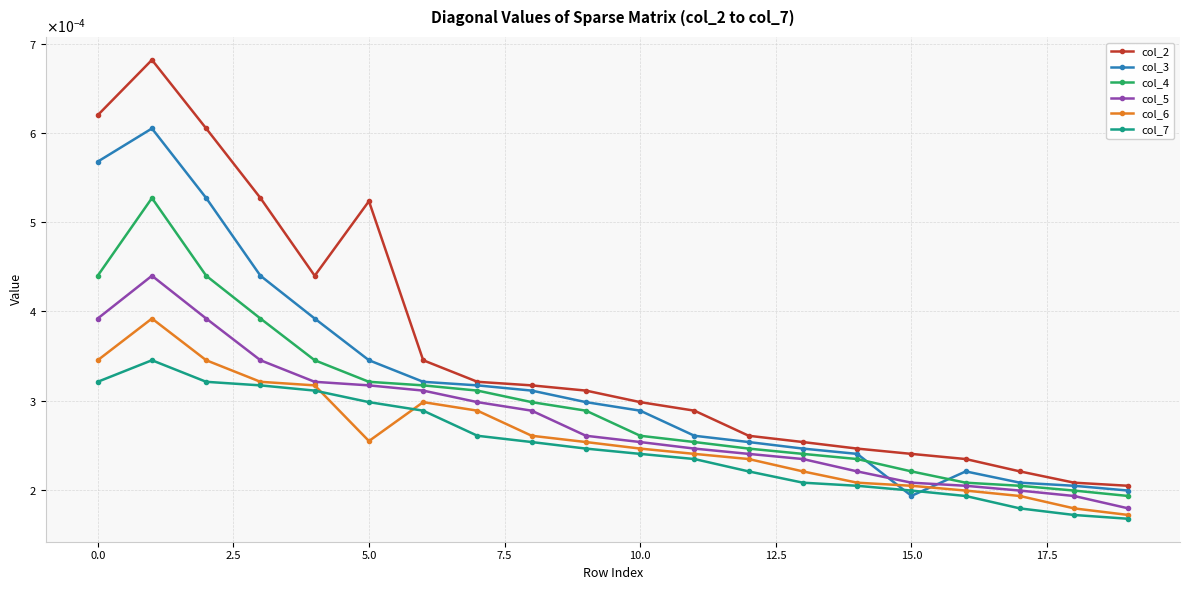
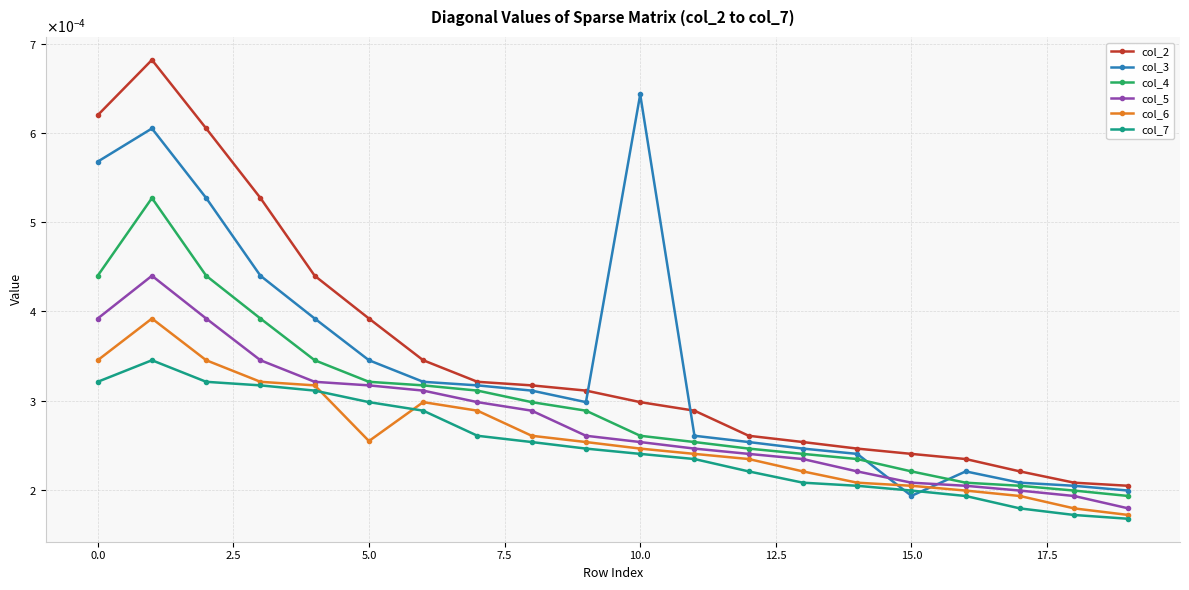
  {
    "col_2": {
      "0.0": 0.00062,
-     "5.0": 0.00052,
+     "5.0": 0.00039,
      "10.0": 0.00030,
      "15.0": 0.00024
    },
    "col_3": {
      "0.0": 0.00057,
      "5.0": 0.00035,
-     "10.0": 0.00029,
+     "10.0": 0.00064,
      "15.0": 0.00019
    },
    "col_5": {
      "0.0": 0.00039,
      "5.0": 0.00032,
      "10.0": 0.00025,
      "15.0": 0.00021
    },
    "col_6": {
      "0.0": 0.00035,
      "5.0": 0.00025,
      "10.0": 0.00025,
      "15.0": 0.00020
    }
  }
